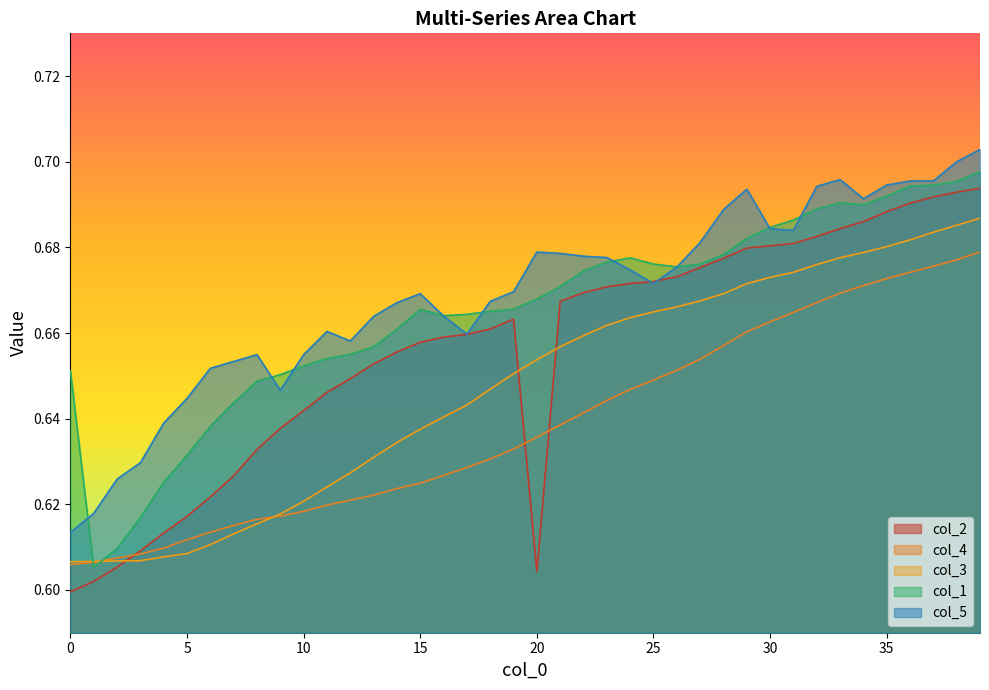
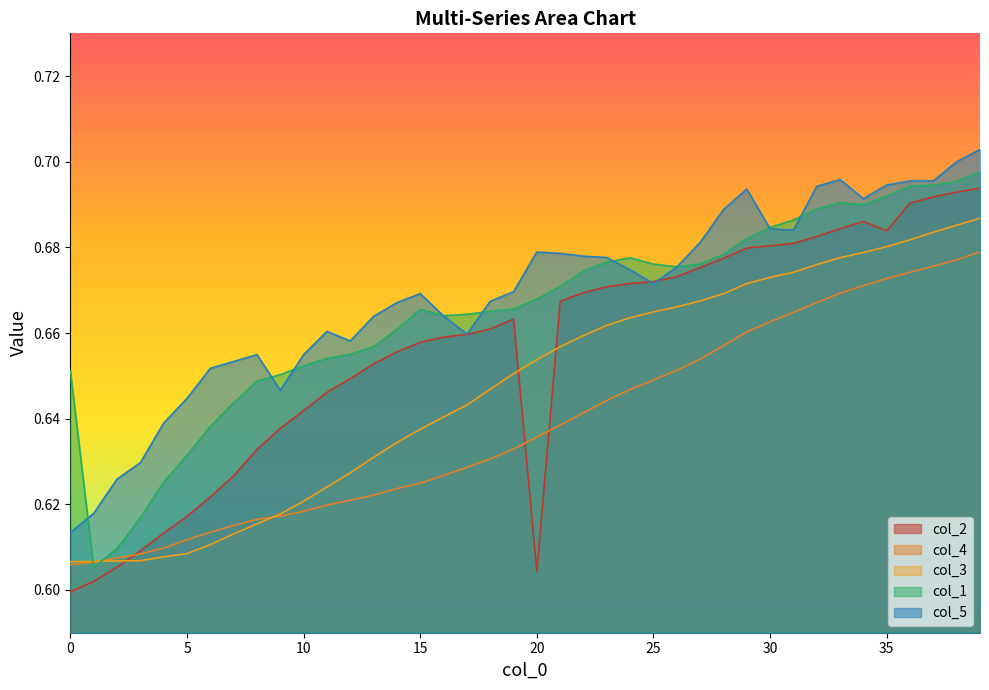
  {
    "col_2": {
      "0": 0.600,
      "5": 0.617,
      "10": 0.642,
      "15": 0.658,
      "20": 0.604,
      "30": 0.680,
-     "35": 0.688
+     "35": 0.684
    },
    "col_1": {
      "0": 0.651,
      "5": 0.631,
      "10": 0.652,
      "15": 0.666,
      "20": 0.668,
      "25": 0.676,
      "35": 0.692
    },
    "col_5": {
      "0": 0.613,
      "5": 0.645,
      "10": 0.655,
      "15": 0.669,
      "20": 0.679,
      "35": 0.695
    }
  }
